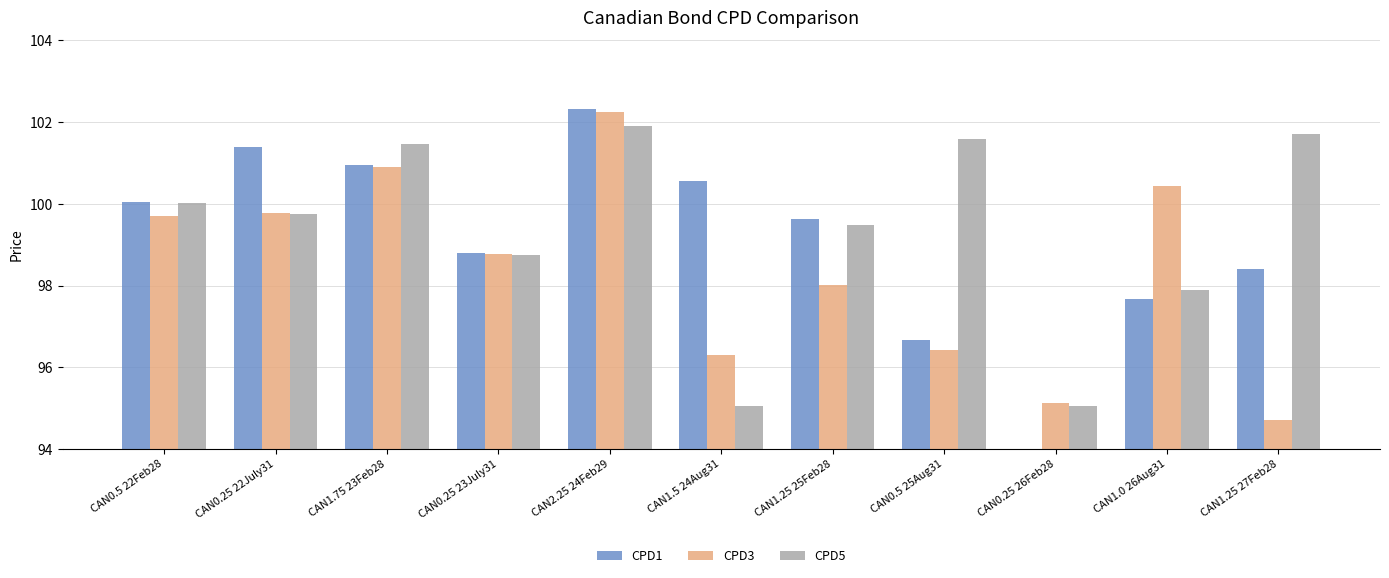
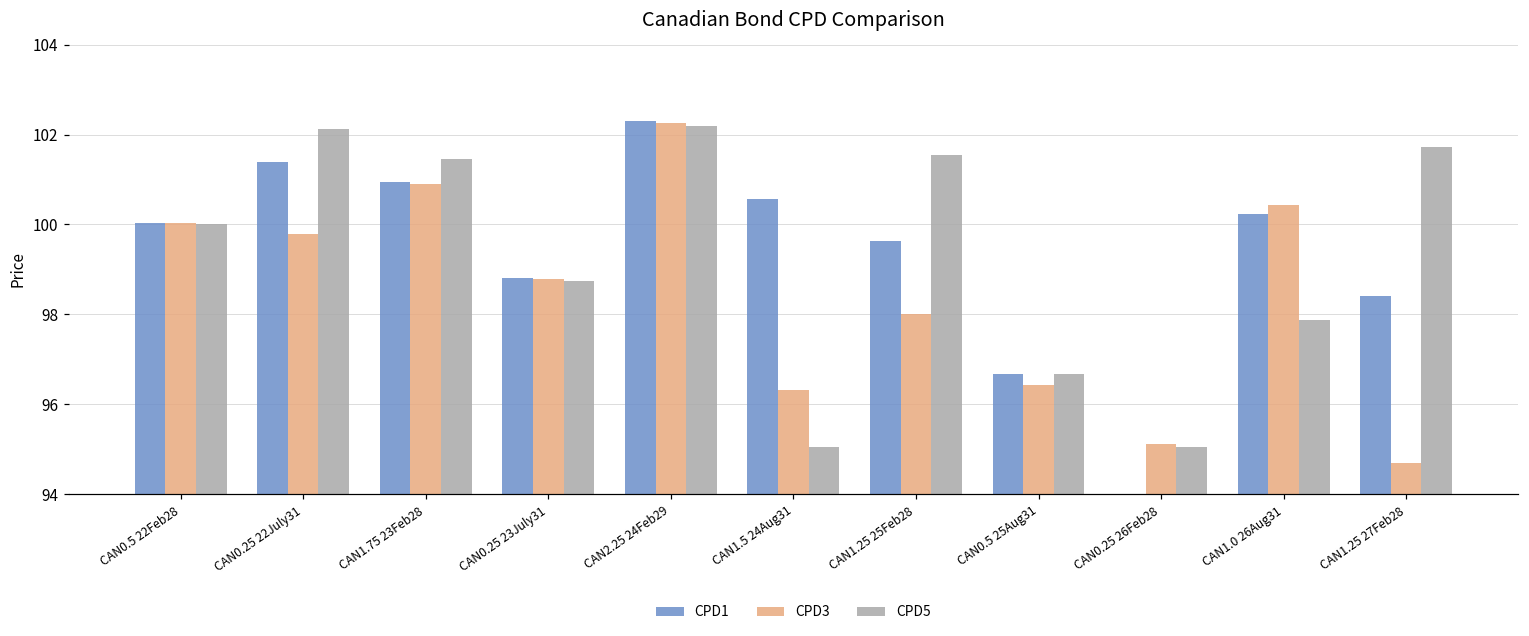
  {
    "CPD1": {
      "CAN0.5 22Feb28": 100.0,
      "CAN0.25 22July31": 101.4,
      "CAN1.75 23Feb28": 100.9,
      "CAN0.25 23July31": 98.8,
      "CAN2.25 24Feb29": 102.3,
      "CAN1.5 24Aug31": 100.6,
      "CAN1.25 25Feb28": 99.6,
      "CAN0.5 25Aug31": 96.7,
-     "CAN1.0 26Aug31": 97.7,
+     "CAN1.0 26Aug31": 100.2,
      "CAN1.25 27Feb28": 98.4
    },
    "CPD3": {
-     "CAN0.5 22Feb28": 99.7,
+     "CAN0.5 22Feb28": 100.0,
      "CAN0.25 22July31": 99.8,
      "CAN1.75 23Feb28": 100.9,
      "CAN0.25 23July31": 98.8,
      "CAN2.25 24Feb29": 102.3,
      "CAN1.5 24Aug31": 96.3,
      "CAN1.25 25Feb28": 98.0,
      "CAN0.5 25Aug31": 96.4,
      "CAN0.25 26Feb28": 95.1,
      "CAN1.0 26Aug31": 100.4,
      "CAN1.25 27Feb28": 94.7
    },
    "CPD5": {
      "CAN0.5 22Feb28": 100.0,
-     "CAN0.25 22July31": 99.8,
+     "CAN0.25 22July31": 102.1,
      "CAN1.75 23Feb28": 101.5,
      "CAN0.25 23July31": 98.7,
-     "CAN2.25 24Feb29": 101.9,
+     "CAN2.25 24Feb29": 102.2,
      "CAN1.5 24Aug31": 95.0,
-     "CAN1.25 25Feb28": 99.5,
-     "CAN0.5 25Aug31": 101.6,
+     "CAN1.25 25Feb28": 101.5,
+     "CAN0.5 25Aug31": 96.7,
      "CAN0.25 26Feb28": 95.0,
      "CAN1.0 26Aug31": 97.9,
      "CAN1.25 27Feb28": 101.7
    }
  }
